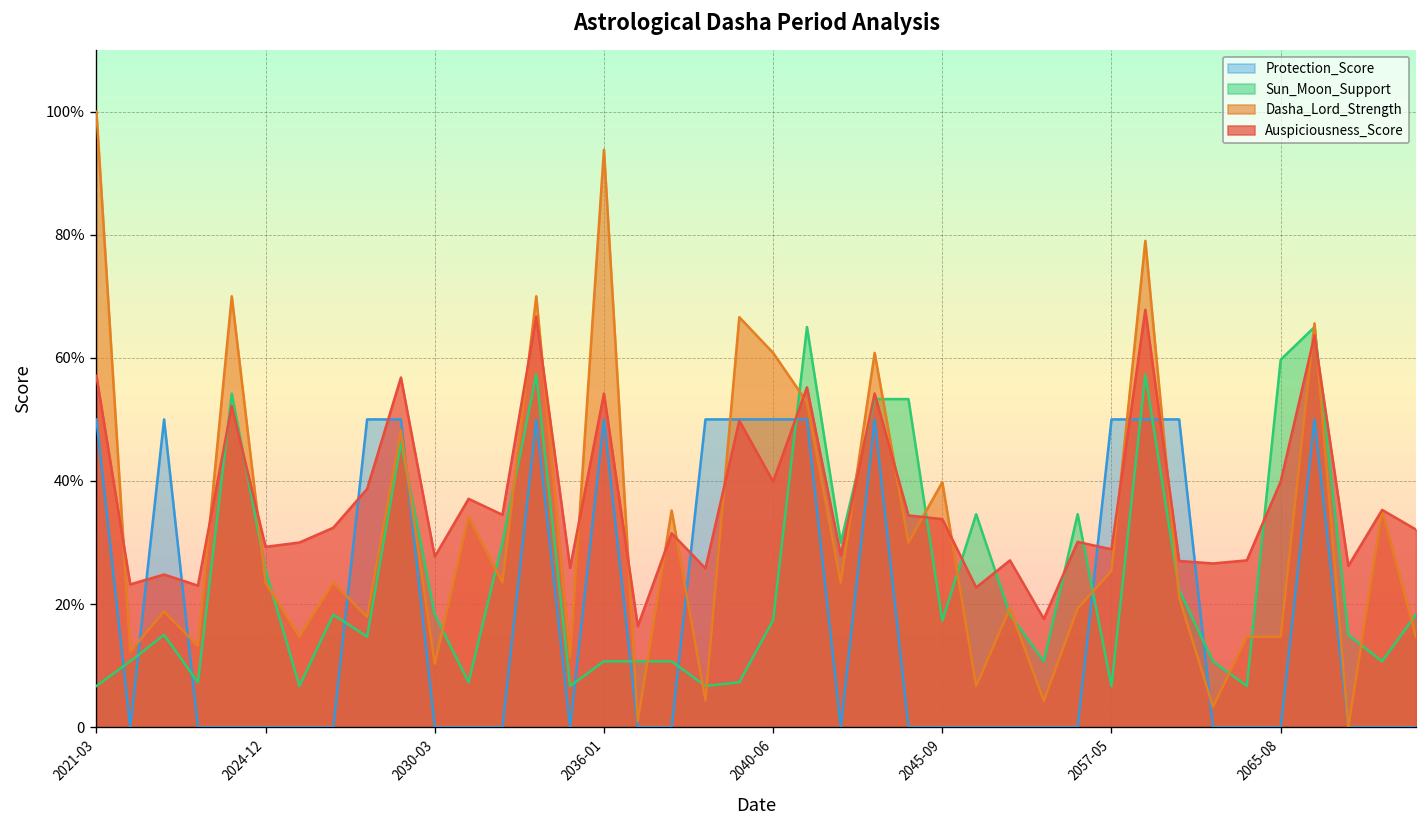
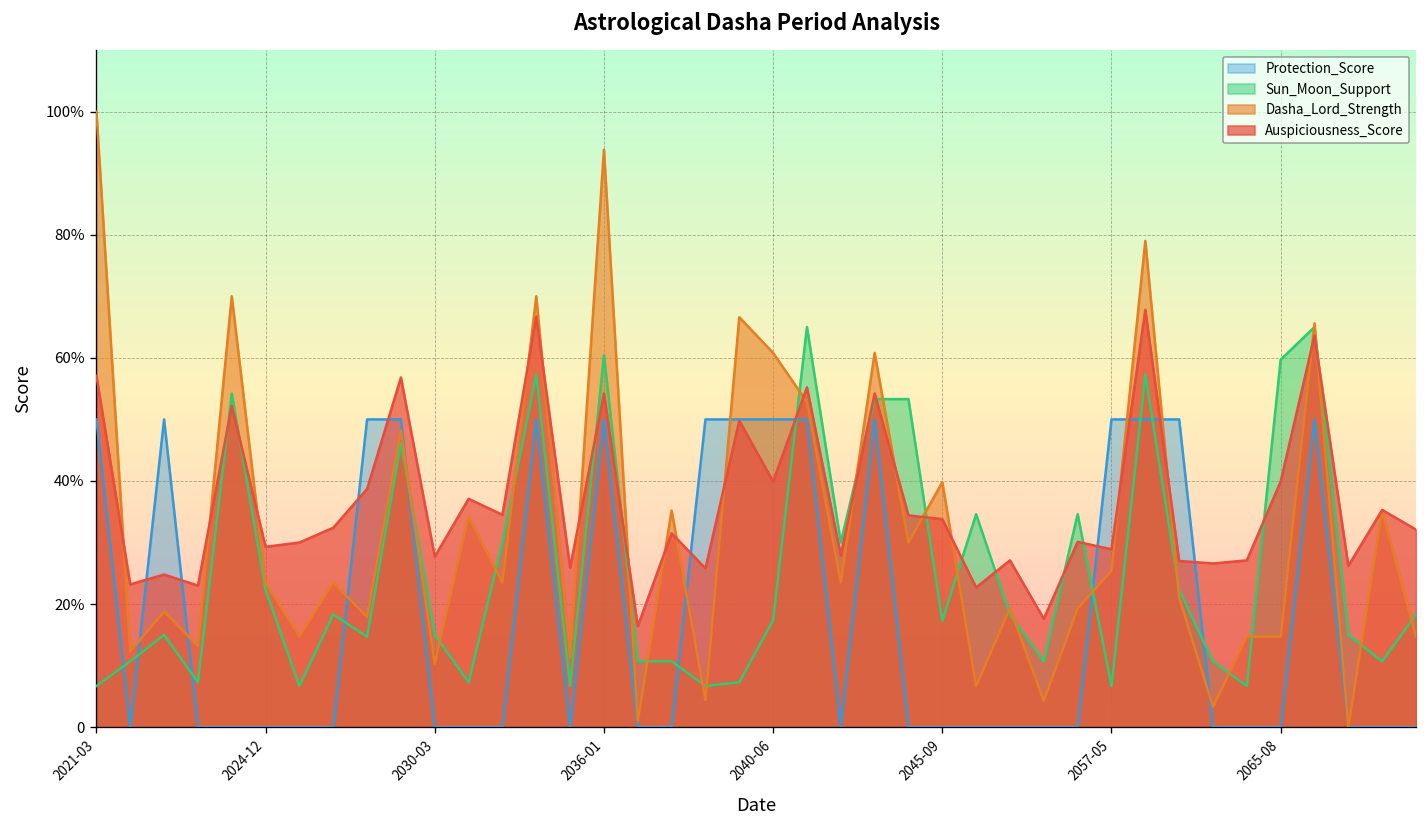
  {
    "Protection_Score": {
      "2021-03": "50%",
      "2024-12": "0%",
      "2030-03": "0%",
      "2036-01": "50%",
      "2040-06": "50%",
      "2045-09": "0%",
      "2057-05": "50%",
      "2065-08": "0%"
    },
    "Sun_Moon_Support": {
      "2021-03": "7%",
-     "2024-12": "26%",
-     "2030-03": "18%",
-     "2036-01": "11%",
+     "2024-12": "22%",
+     "2030-03": "15%",
+     "2036-01": "60%",
      "2040-06": "17%",
      "2045-09": "17%",
      "2057-05": "7%",
      "2065-08": "60%"
    }
  }
